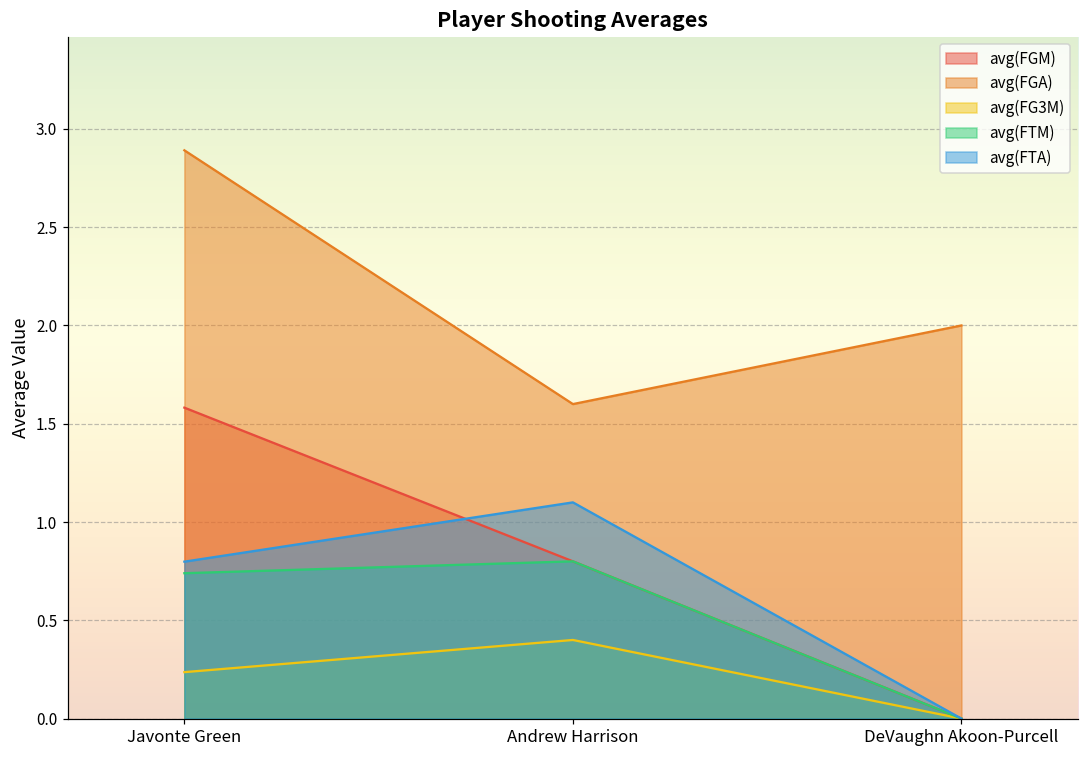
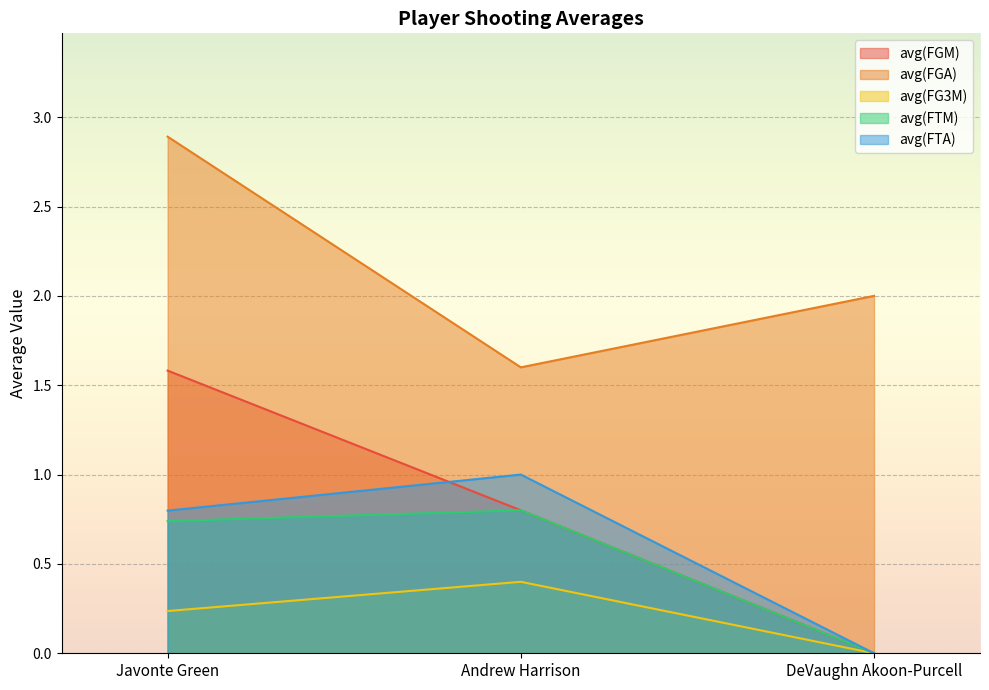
  {
    "avg(FTM)": {
      "Javonte Green": 0.74
    },
    "avg(FTA)": {
      "Javonte Green": 0.8,
-     "Andrew Harrison": 1.1
+     "Andrew Harrison": 1.0
    }
  }
